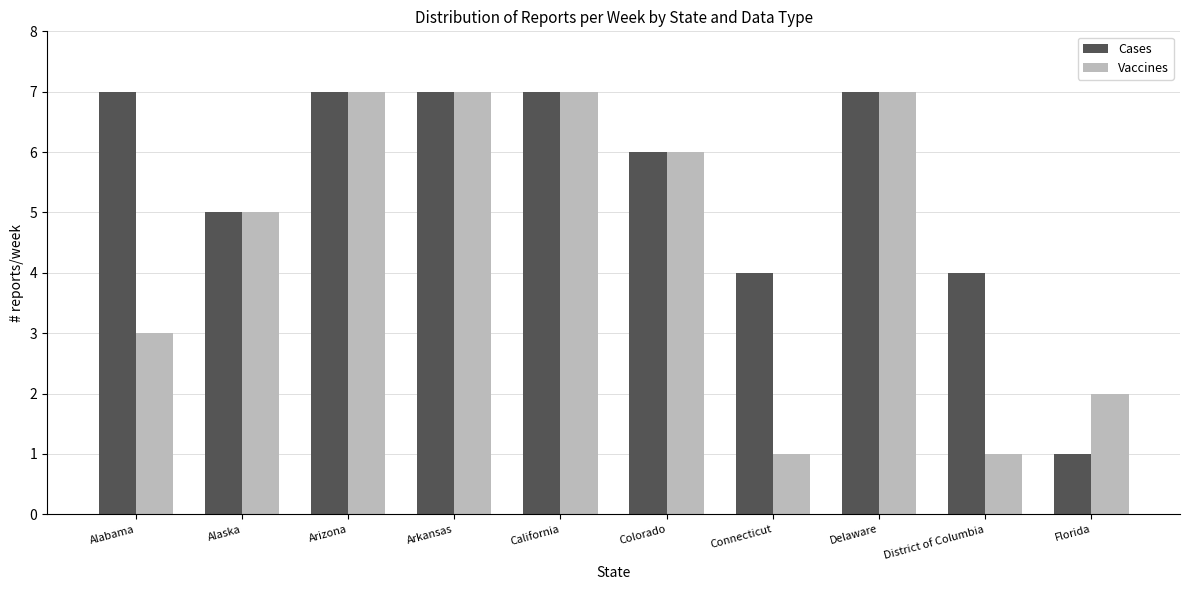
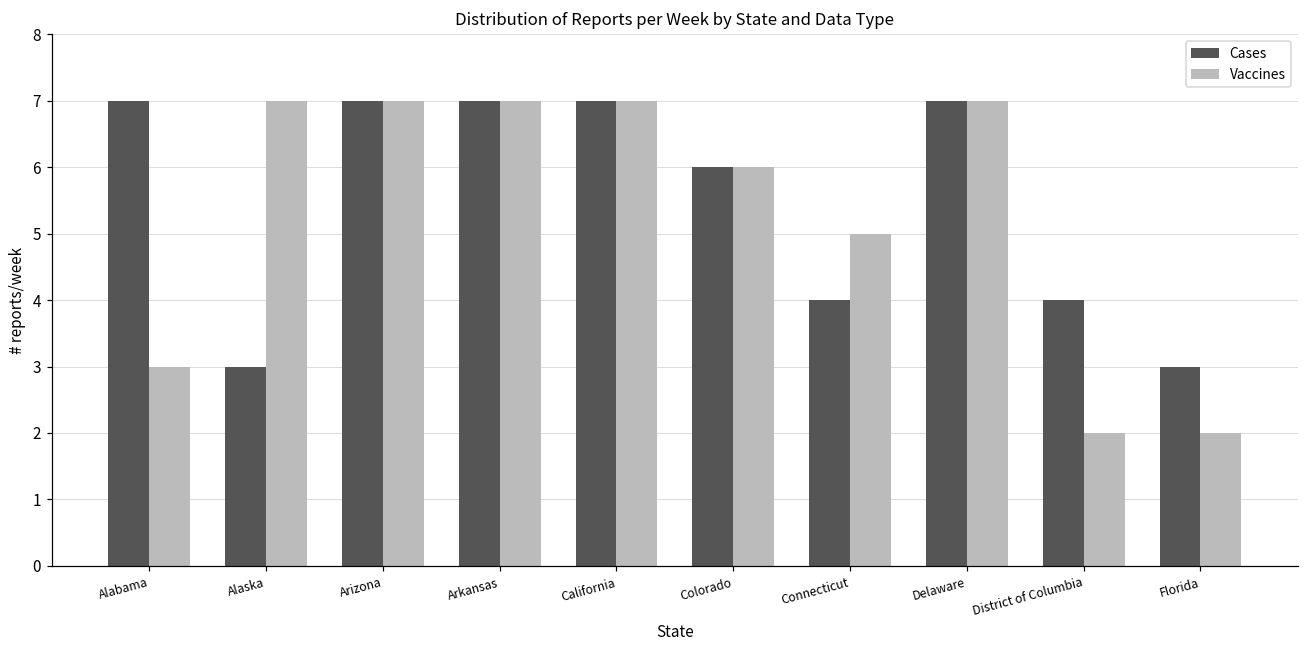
  {
    "Cases": {
      "Alabama": 7,
-     "Alaska": 5,
+     "Alaska": 3,
      "Arizona": 7,
      "Arkansas": 7,
      "California": 7,
      "Colorado": 6,
      "Connecticut": 4,
      "Delaware": 7,
      "District of Columbia": 4,
-     "Florida": 1
+     "Florida": 3
    },
    "Vaccines": {
      "Alabama": 3,
-     "Alaska": 5,
+     "Alaska": 7,
      "Arizona": 7,
      "Arkansas": 7,
      "California": 7,
      "Colorado": 6,
-     "Connecticut": 1,
+     "Connecticut": 5,
      "Delaware": 7,
-     "District of Columbia": 1,
+     "District of Columbia": 2,
      "Florida": 2
    }
  }
